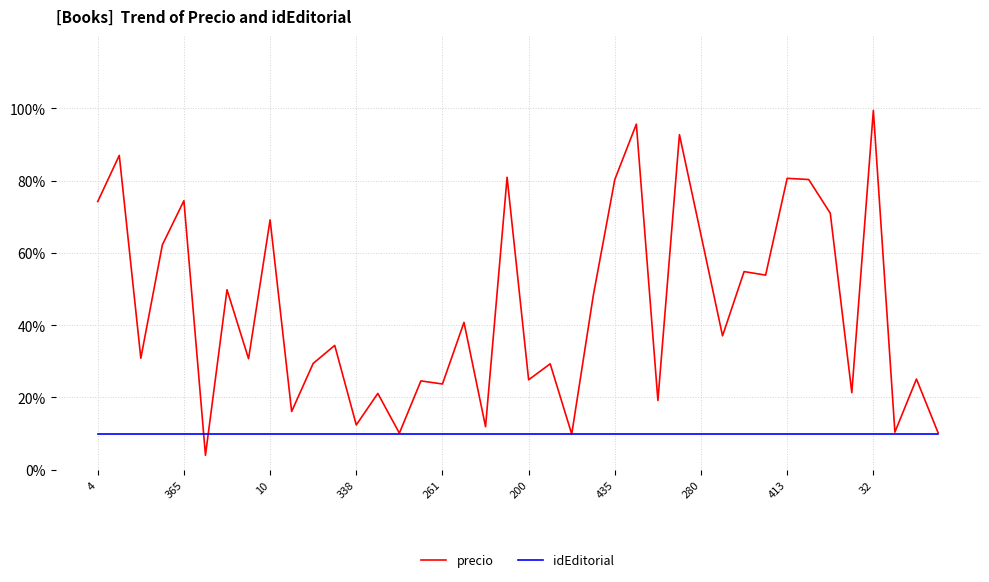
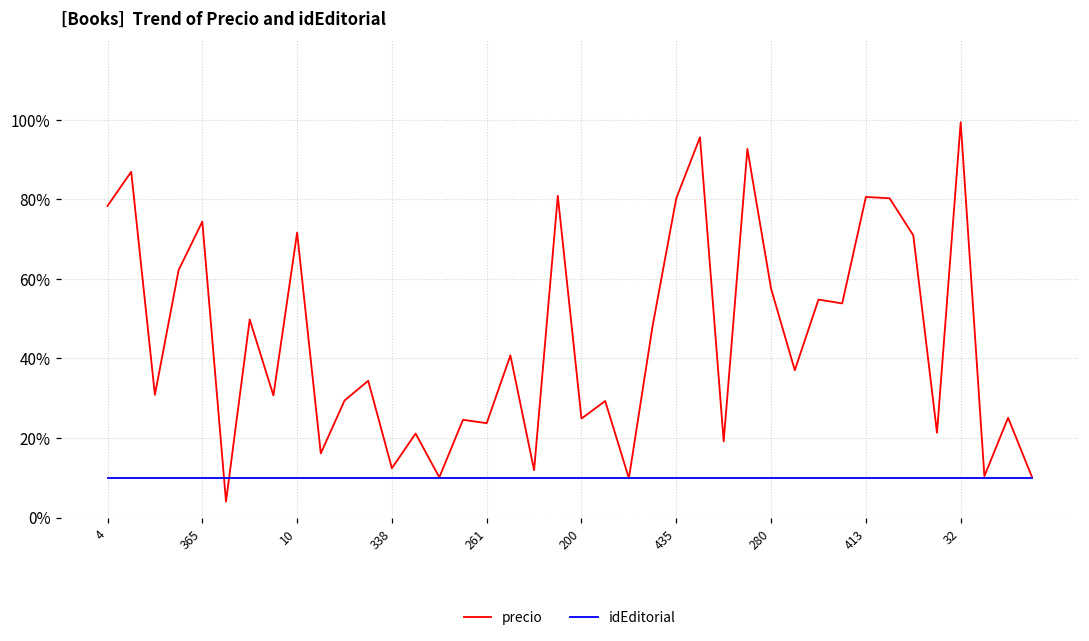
  {
    "precio": {
-     "4": "74%",
+     "4": "78%",
      "365": "74%",
-     "10": "69%",
+     "10": "72%",
      "338": "12%",
      "261": "24%",
      "200": "25%",
      "435": "80%",
-     "280": "65%",
+     "280": "58%",
      "413": "81%",
      "32": "99%"
    },
    "idEditorial": {
      "4": "10%",
      "365": "10%",
      "10": "10%",
      "338": "10%",
      "261": "10%",
      "200": "10%",
      "435": "10%",
      "280": "10%",
      "413": "10%",
      "32": "10%"
    }
  }
